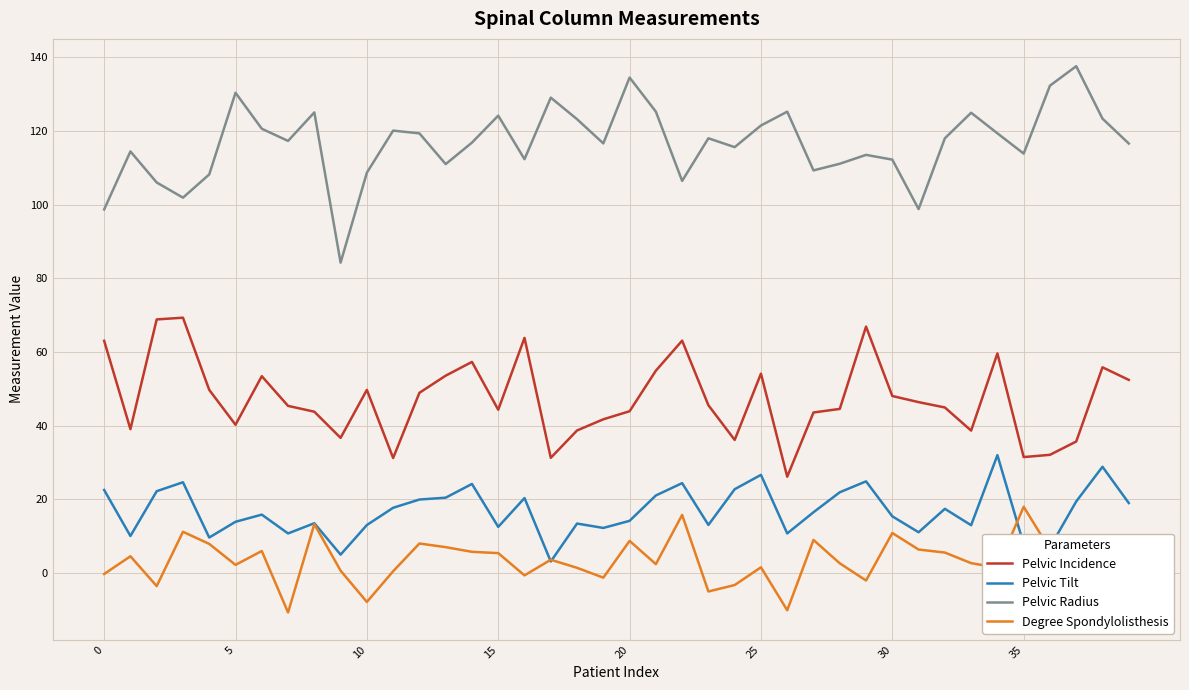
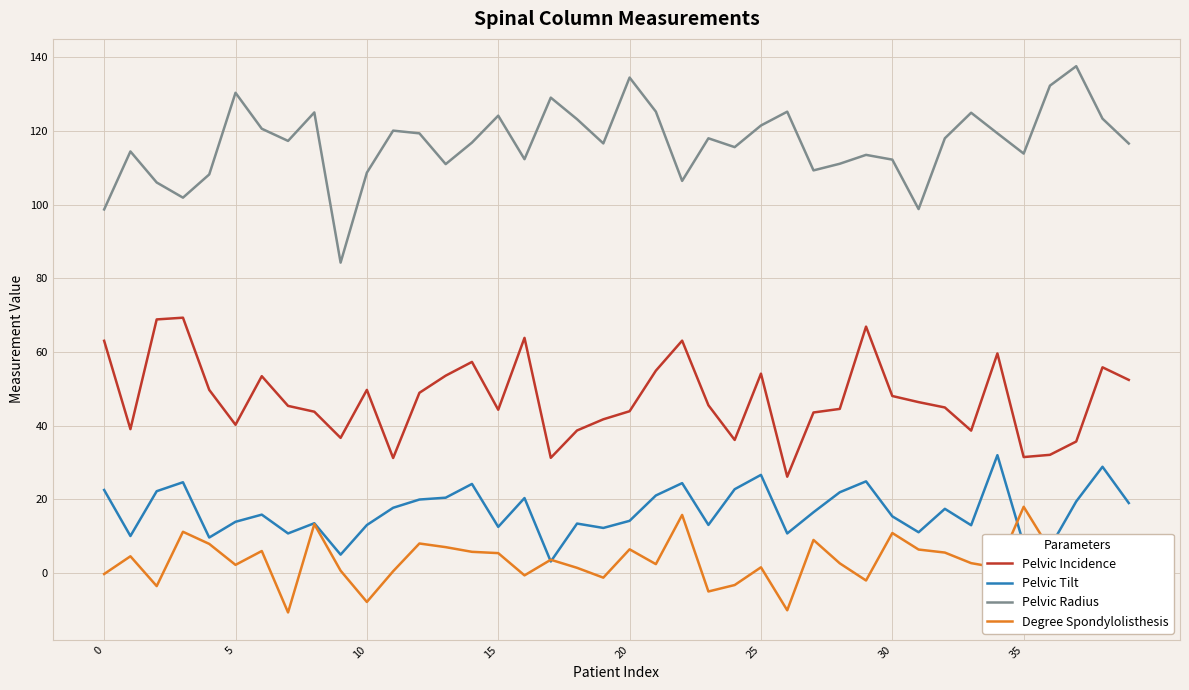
  {
    "Pelvic Incidence": {
      "0": 63,
      "5": 40,
      "10": 50,
      "15": 44,
      "20": 44,
      "25": 54,
      "30": 48,
      "35": 31
    },
    "Pelvic Tilt": {
      "0": 23,
      "5": 14,
      "10": 13,
      "15": 13,
      "20": 14,
      "25": 27,
      "30": 15
    },
    "Pelvic Radius": {
      "0": 99,
      "5": 130,
      "10": 109,
      "15": 124,
      "20": 134,
      "25": 121,
      "30": 112,
      "35": 114
    },
    "Degree Spondylolisthesis": {
      "0": 0,
      "5": 2,
      "10": -8,
      "15": 5,
-     "20": 9,
+     "20": 6,
      "25": 2,
      "30": 11,
      "35": 18
    }
  }
